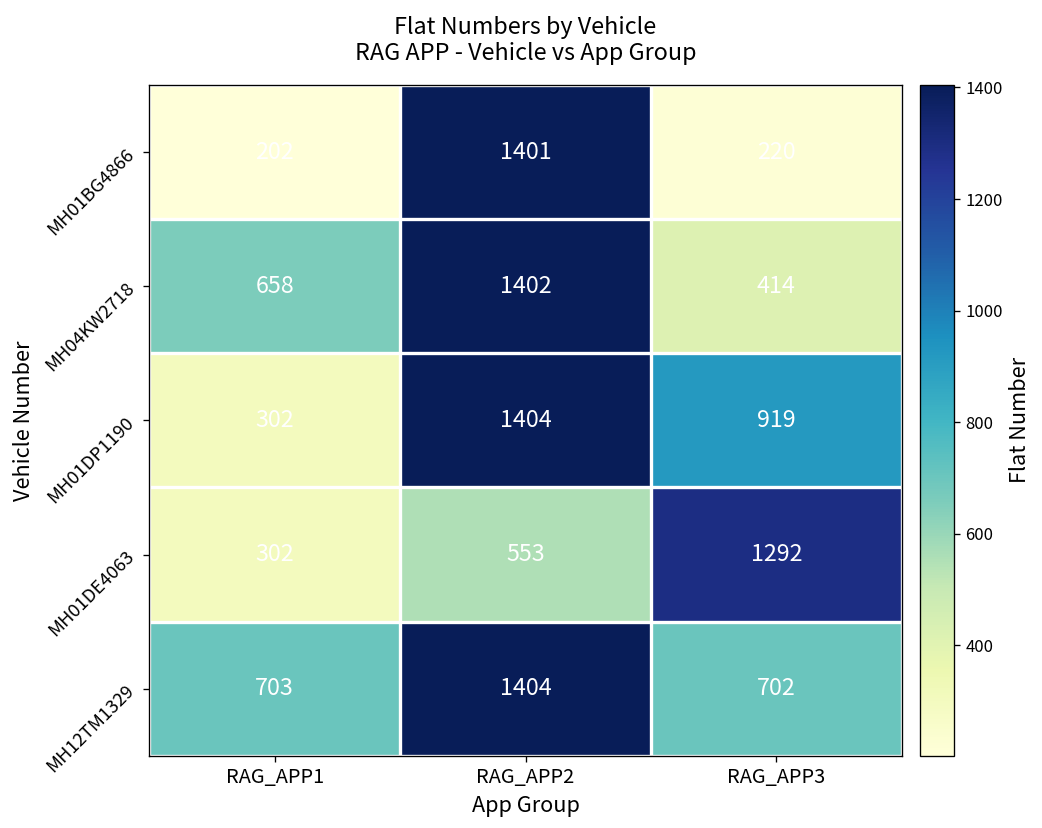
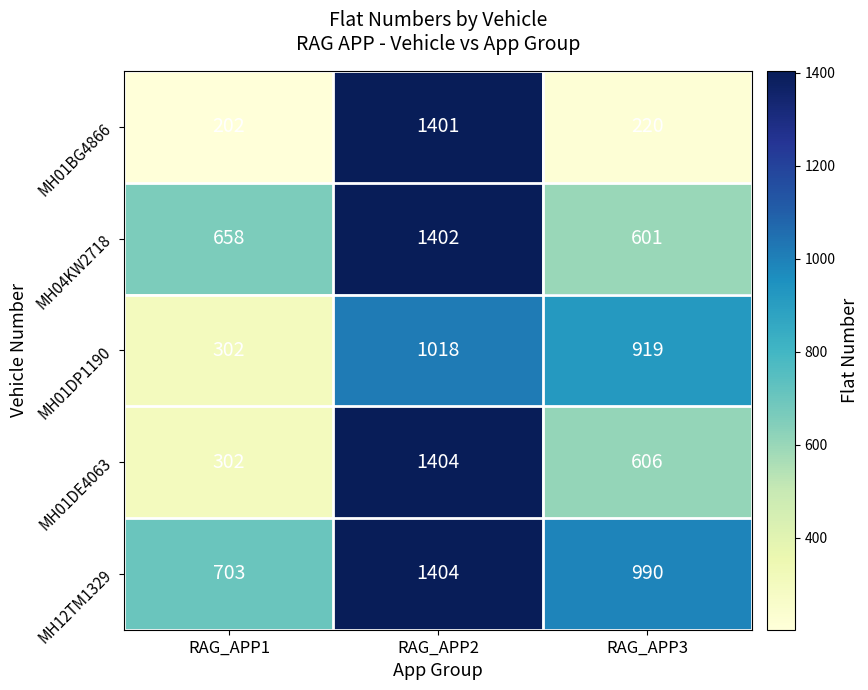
  {
    "MH01BG4866": {
      "RAG_APP2": 1401
    },
    "MH04KW2718": {
      "RAG_APP1": 658,
      "RAG_APP2": 1402,
-     "RAG_APP3": 414
+     "RAG_APP3": 601
    },
    "MH01DP1190": {
      "RAG_APP1": 302,
-     "RAG_APP2": 1404,
+     "RAG_APP2": 1018,
      "RAG_APP3": 919
    },
    "MH01DE4063": {
      "RAG_APP1": 302,
-     "RAG_APP2": 553,
-     "RAG_APP3": 1292
+     "RAG_APP2": 1404,
+     "RAG_APP3": 606
    },
    "MH12TM1329": {
      "RAG_APP1": 703,
      "RAG_APP2": 1404,
-     "RAG_APP3": 702
+     "RAG_APP3": 990
    }
  }
